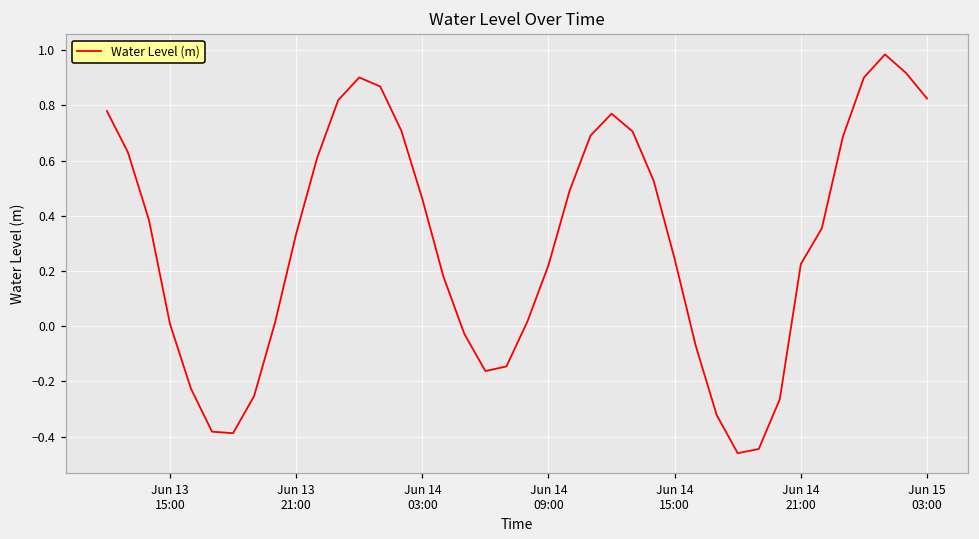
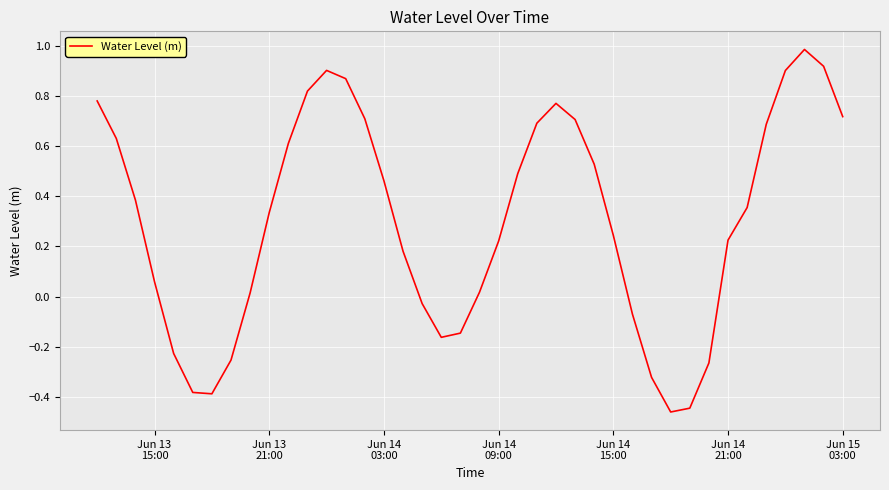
  {
-   "Jun 13 15:00": 0.01,
+   "Jun 13 15:00": 0.06,
    "Jun 13 21:00": 0.33,
    "Jun 14 03:00": 0.46,
    "Jun 14 09:00": 0.22,
    "Jun 14 15:00": 0.24,
    "Jun 14 21:00": 0.22,
-   "Jun 15 03:00": 0.83
+   "Jun 15 03:00": 0.72
  }
